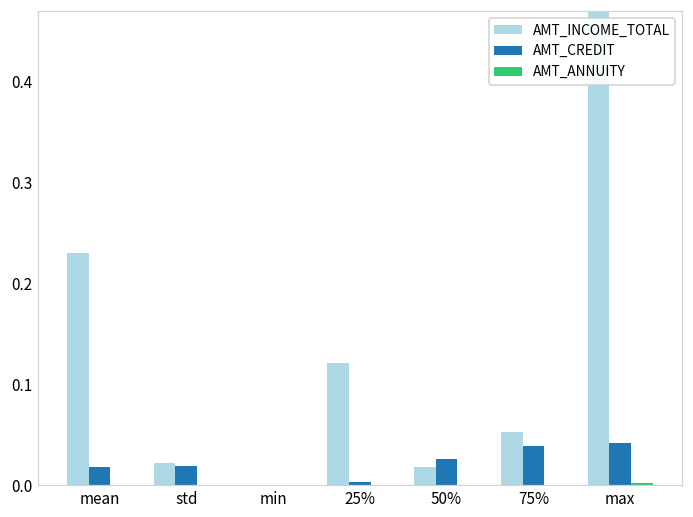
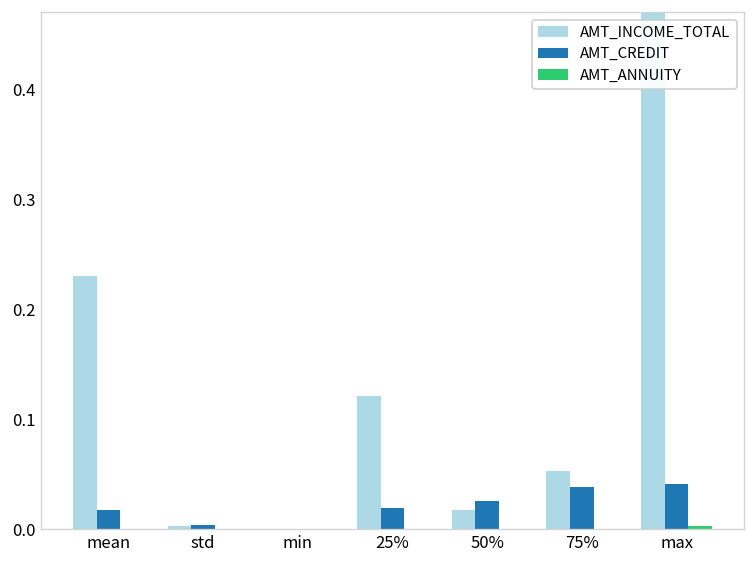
  {
    "AMT_INCOME_TOTAL": {
      "mean": 0.23,
-     "std": 0.02,
+     "std": 0.00,
      "25%": 0.12,
      "50%": 0.02,
      "75%": 0.05
    },
    "AMT_CREDIT": {
      "mean": 0.02,
-     "std": 0.02,
-     "25%": 0.00,
+     "std": 0.00,
+     "25%": 0.02,
      "50%": 0.03,
      "75%": 0.04,
      "max": 0.04
    }
  }
